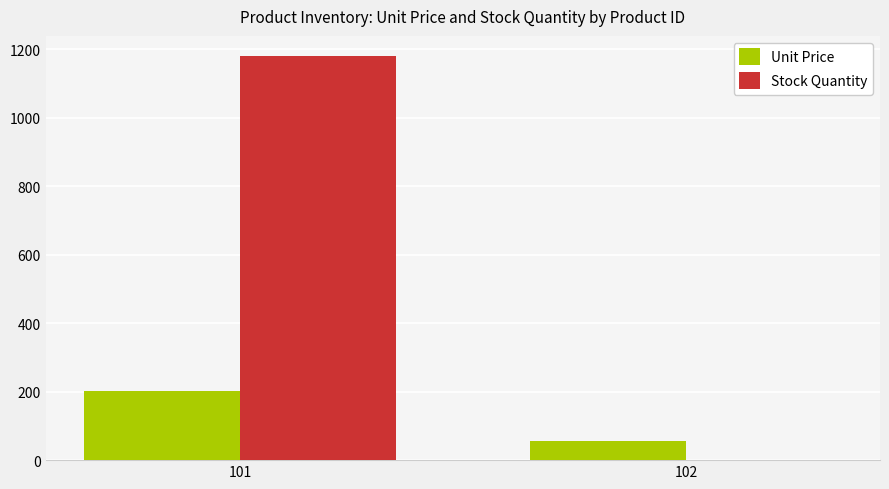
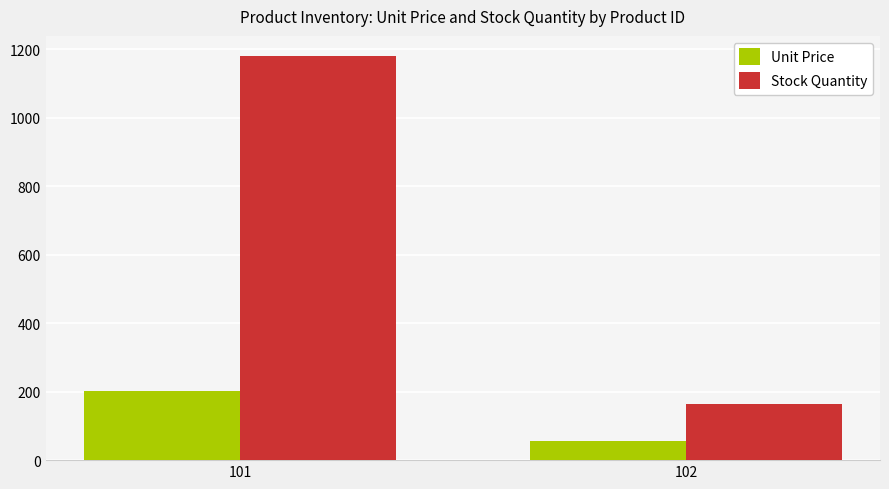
  {
    "Unit Price": {
      "101": 200,
      "102": 60
    },
    "Stock Quantity": {
      "101": 1180,
-     "102": 0
+     "102": 160
    }
  }
